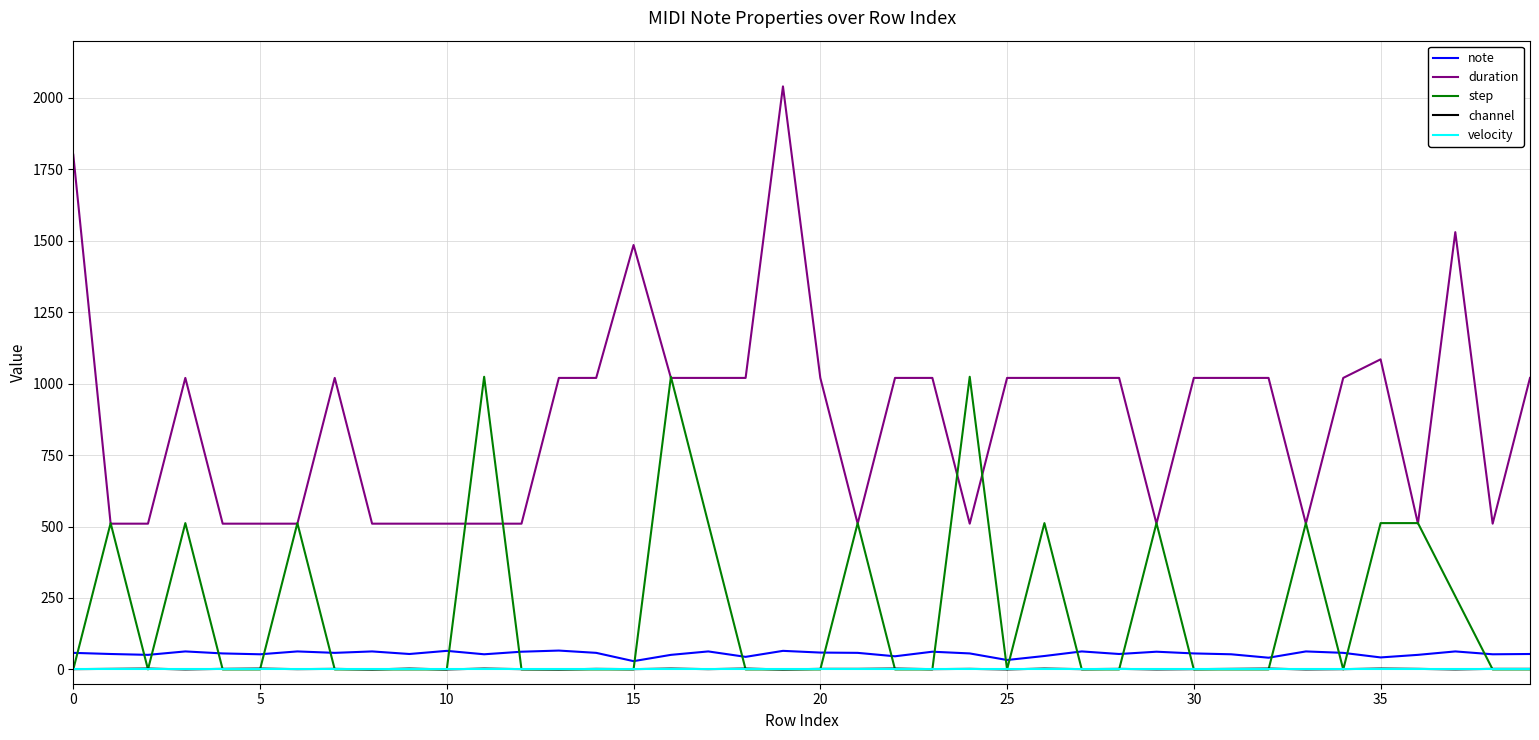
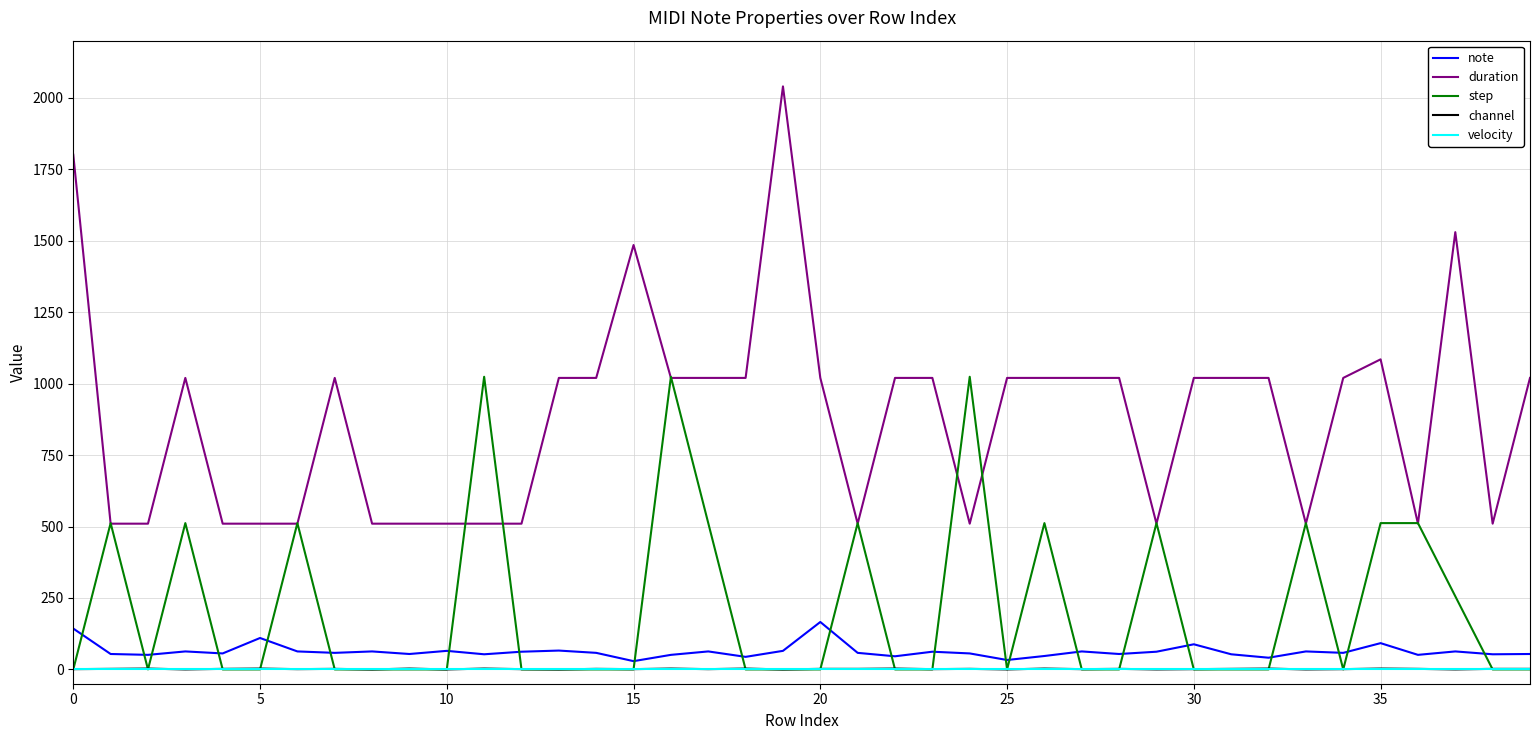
  {
    "note": {
-     "0": 60,
-     "5": 50,
+     "0": 140,
+     "5": 110,
      "10": 70,
      "15": 30,
-     "20": 60,
+     "20": 170,
      "25": 30,
-     "30": 60,
-     "35": 40
+     "30": 90,
+     "35": 90
    },
    "duration": {
      "0": 1800,
      "5": 510,
      "10": 510,
      "15": 1490,
      "20": 1020,
      "25": 1020,
      "30": 1020,
      "35": 1090
    },
    "step": {
      "35": 510
    },
    "velocity": {
      "35": 0
    }
  }
